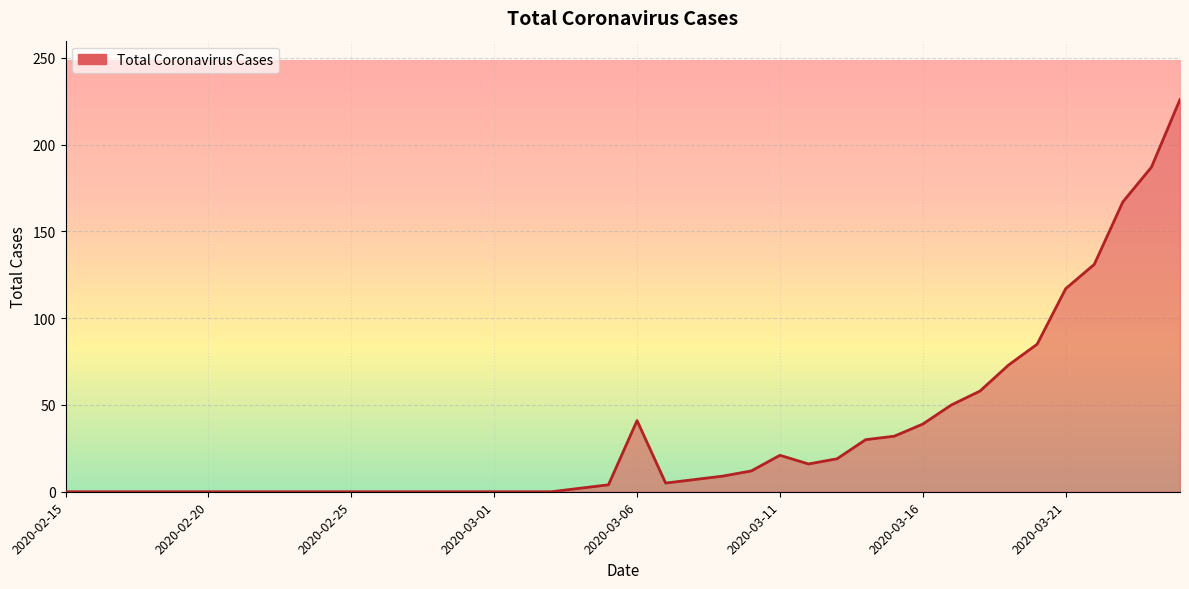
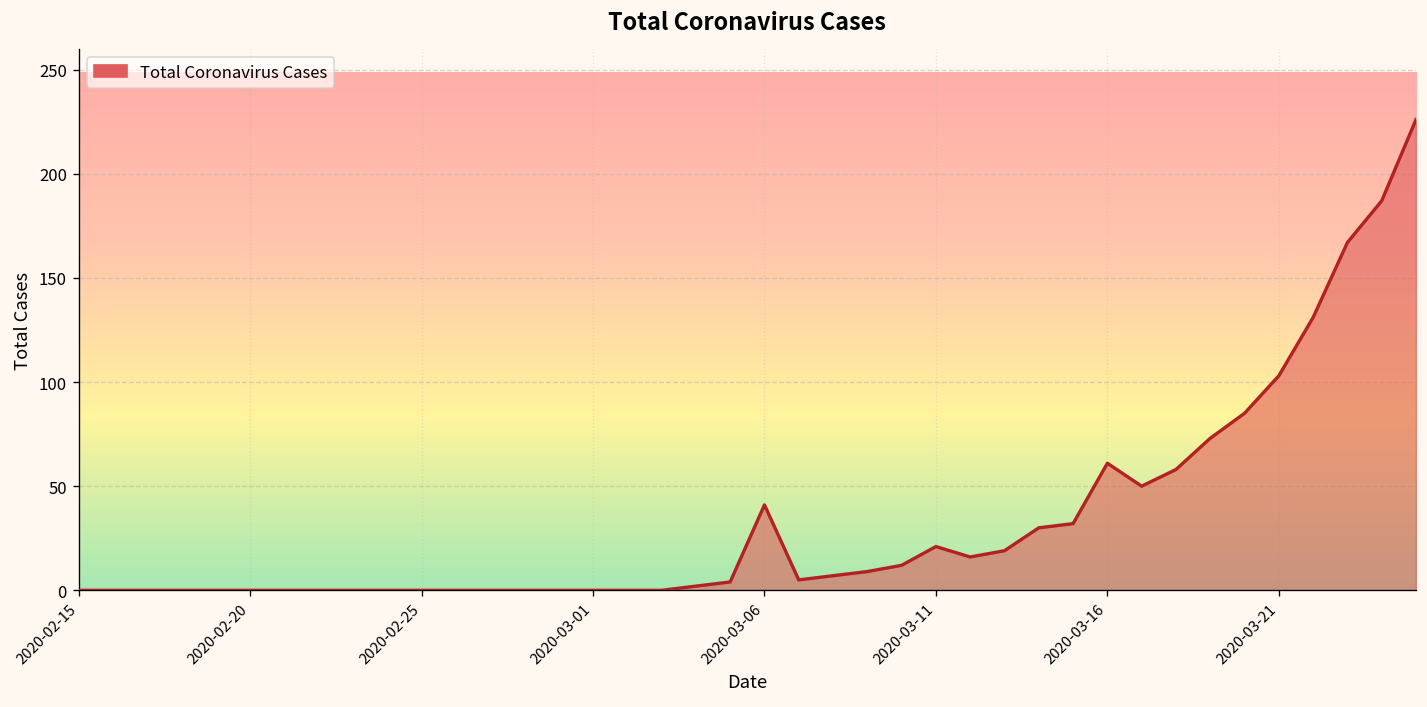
  {
    "2020-02-15": 0,
    "2020-02-20": 0,
    "2020-02-25": 0,
    "2020-03-01": 0,
    "2020-03-06": 41,
    "2020-03-11": 21,
-   "2020-03-16": 39,
-   "2020-03-21": 117
+   "2020-03-16": 61,
+   "2020-03-21": 103
  }
